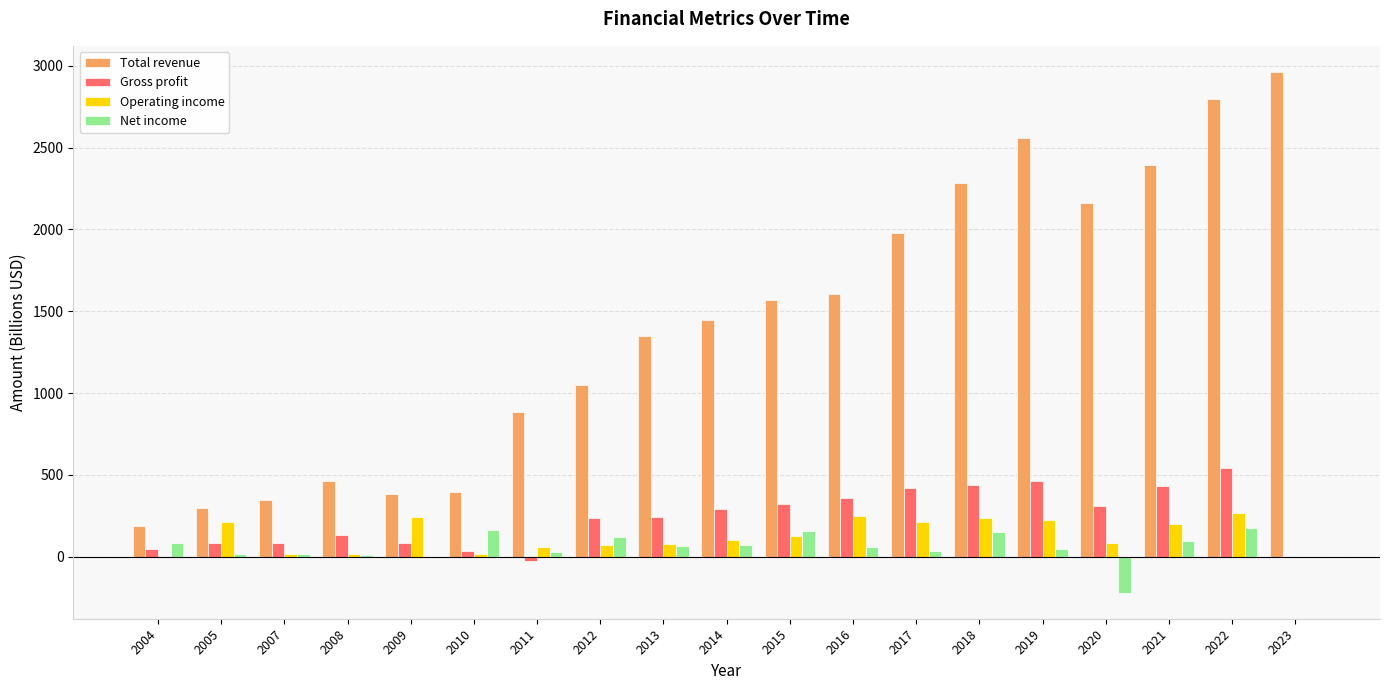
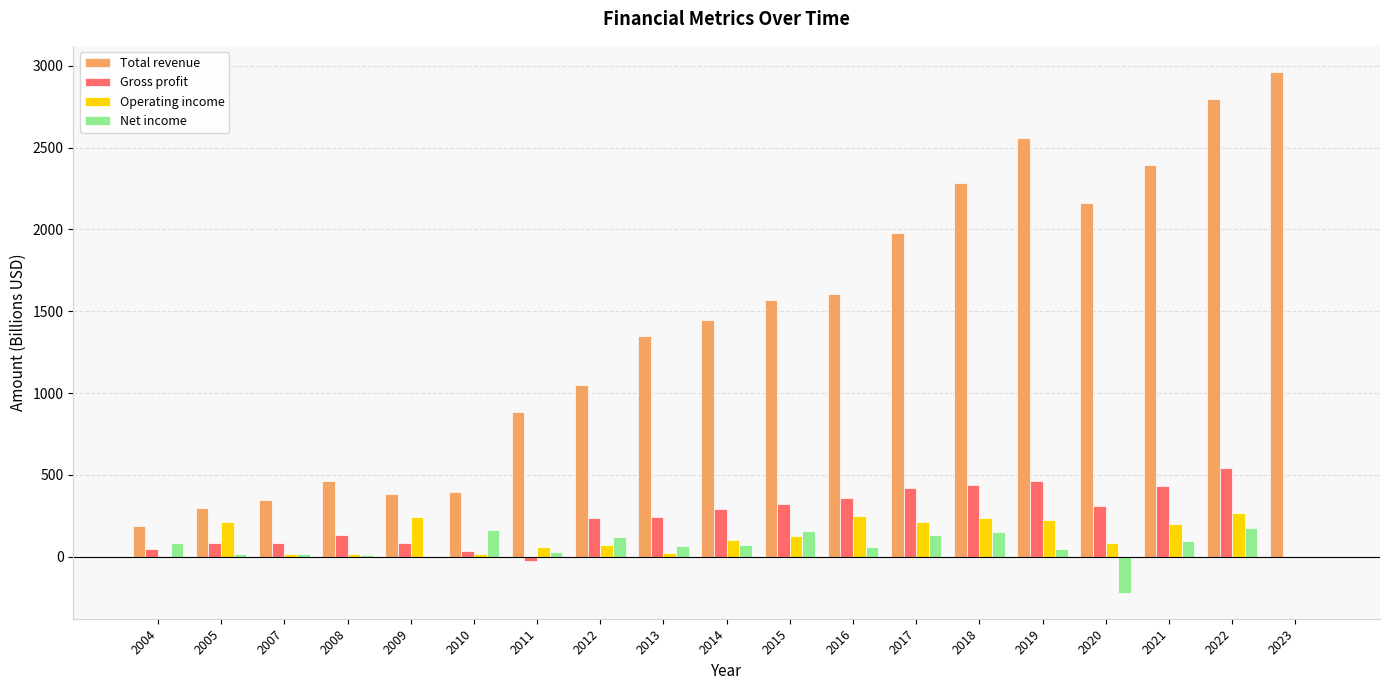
  {
    "Operating income": {
      "2004": 0,
      "2005": 210,
      "2007": 20,
      "2008": 20,
      "2009": 240,
      "2010": 20,
      "2011": 60,
      "2012": 70,
-     "2013": 80,
+     "2013": 20,
      "2014": 100,
      "2015": 130,
      "2016": 250,
      "2017": 210,
      "2018": 240,
      "2019": 220,
      "2020": 80,
      "2021": 200,
      "2022": 270,
      "2023": 0
    },
    "Net income": {
      "2004": 80,
      "2005": 20,
      "2010": 160,
      "2011": 30,
      "2012": 120,
      "2013": 70,
      "2014": 70,
      "2015": 160,
      "2016": 60,
-     "2017": 40,
+     "2017": 130,
      "2018": 150,
      "2019": 50,
      "2020": -220,
      "2021": 100,
      "2022": 170,
      "2023": 0
    }
  }
